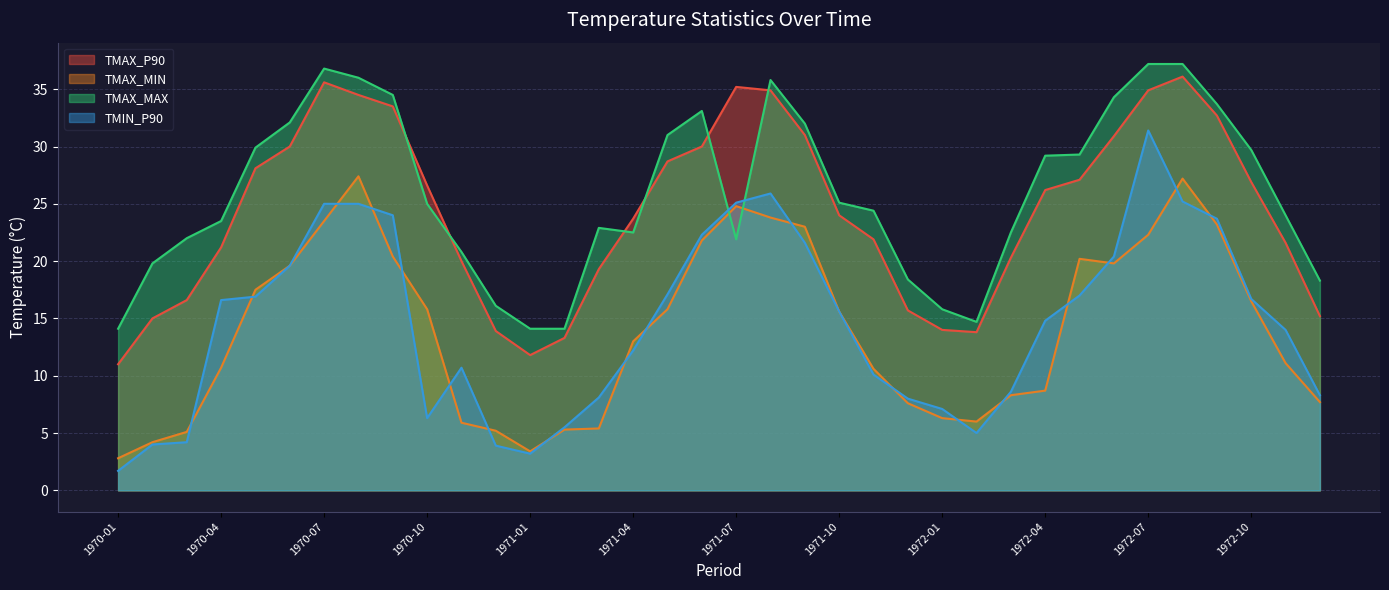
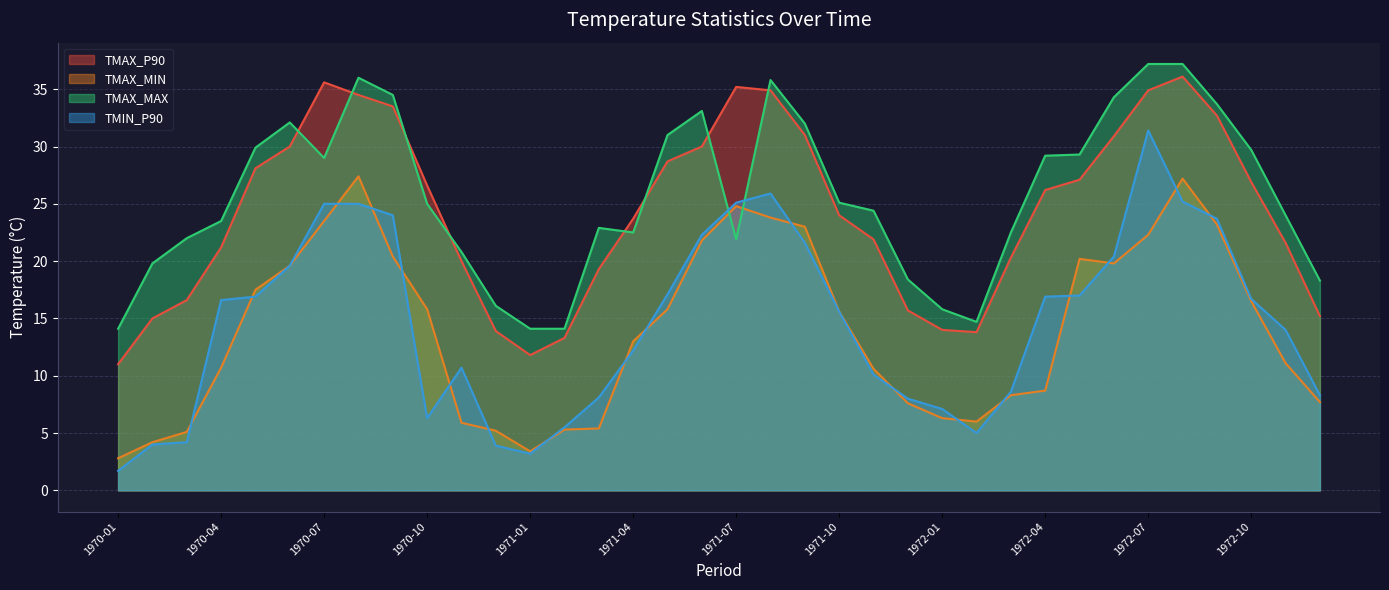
  {
    "TMAX_MAX": {
      "1970-01": 14.1,
      "1970-04": 23.5,
-     "1970-07": 36.8,
+     "1970-07": 29.0,
      "1970-10": 25.0,
      "1971-01": 14.1,
      "1971-04": 22.5,
      "1971-07": 21.9,
      "1971-10": 25.1,
      "1972-01": 15.8,
      "1972-04": 29.2,
      "1972-07": 37.2,
      "1972-10": 29.7
    },
    "TMIN_P90": {
      "1970-01": 1.7,
      "1970-04": 16.6,
      "1970-07": 25.0,
      "1970-10": 6.3,
      "1971-04": 12.2,
      "1971-07": 25.1,
      "1972-01": 7.1,
-     "1972-04": 14.8,
+     "1972-04": 16.9,
      "1972-07": 31.4
    }
  }
